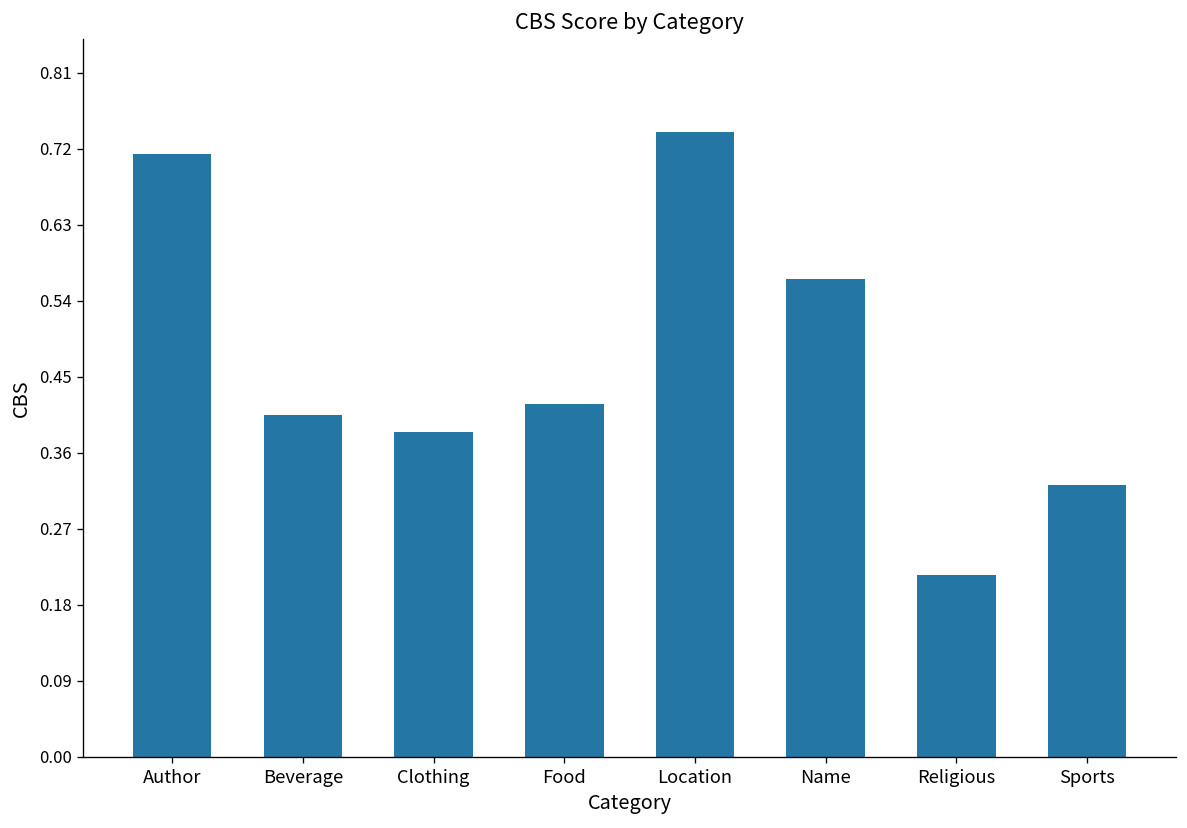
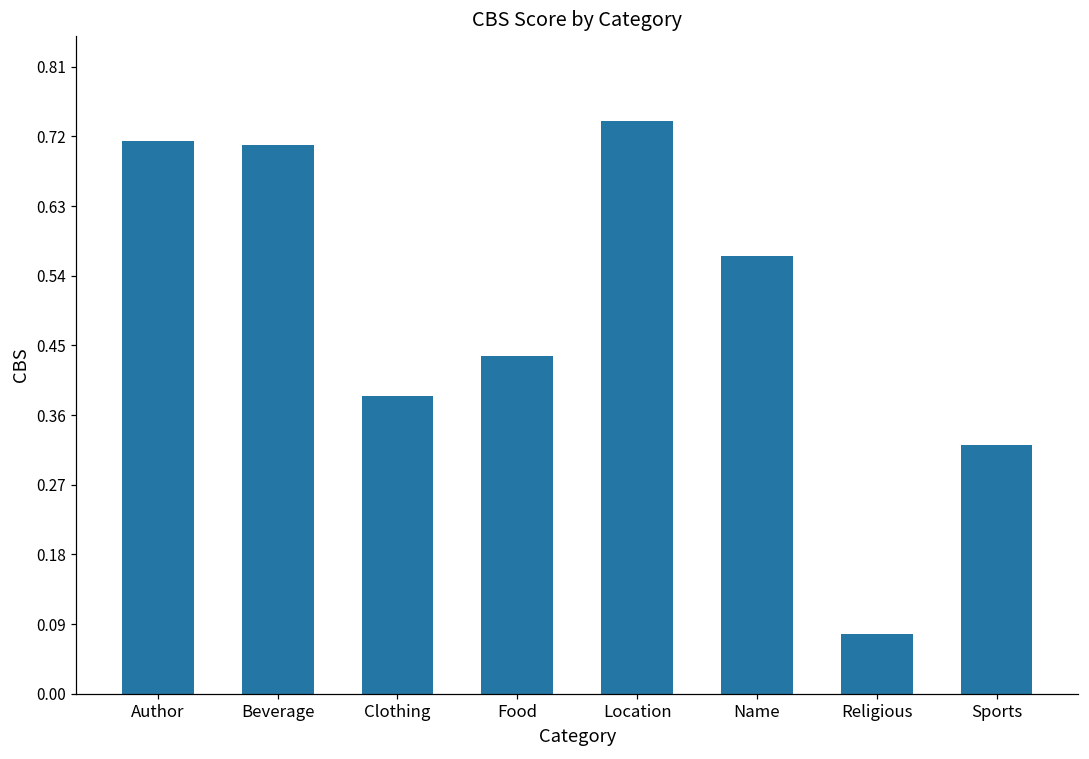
  {
    "Author": 0.71,
-   "Beverage": 0.40,
+   "Beverage": 0.71,
    "Clothing": 0.38,
-   "Food": 0.42,
+   "Food": 0.44,
    "Location": 0.74,
    "Name": 0.57,
-   "Religious": 0.22,
+   "Religious": 0.08,
    "Sports": 0.32
  }
